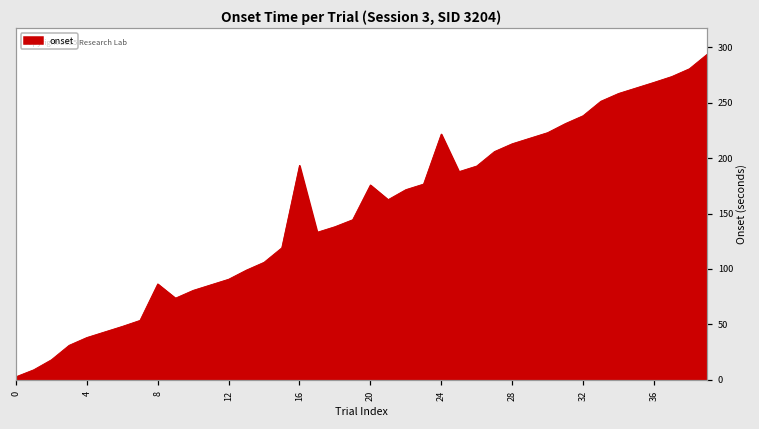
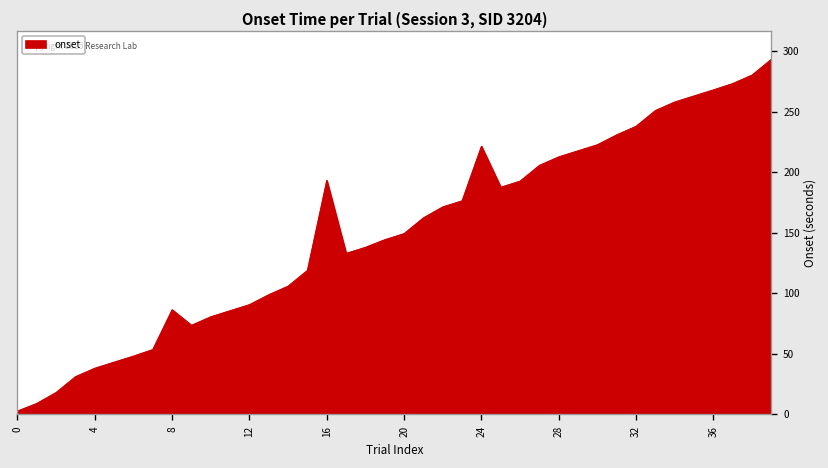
  {
    "0": 3,
    "4": 38,
    "8": 86,
    "12": 91,
    "16": 193,
-   "20": 176,
+   "20": 149,
    "24": 222,
    "28": 213,
    "32": 238,
    "36": 268
  }
